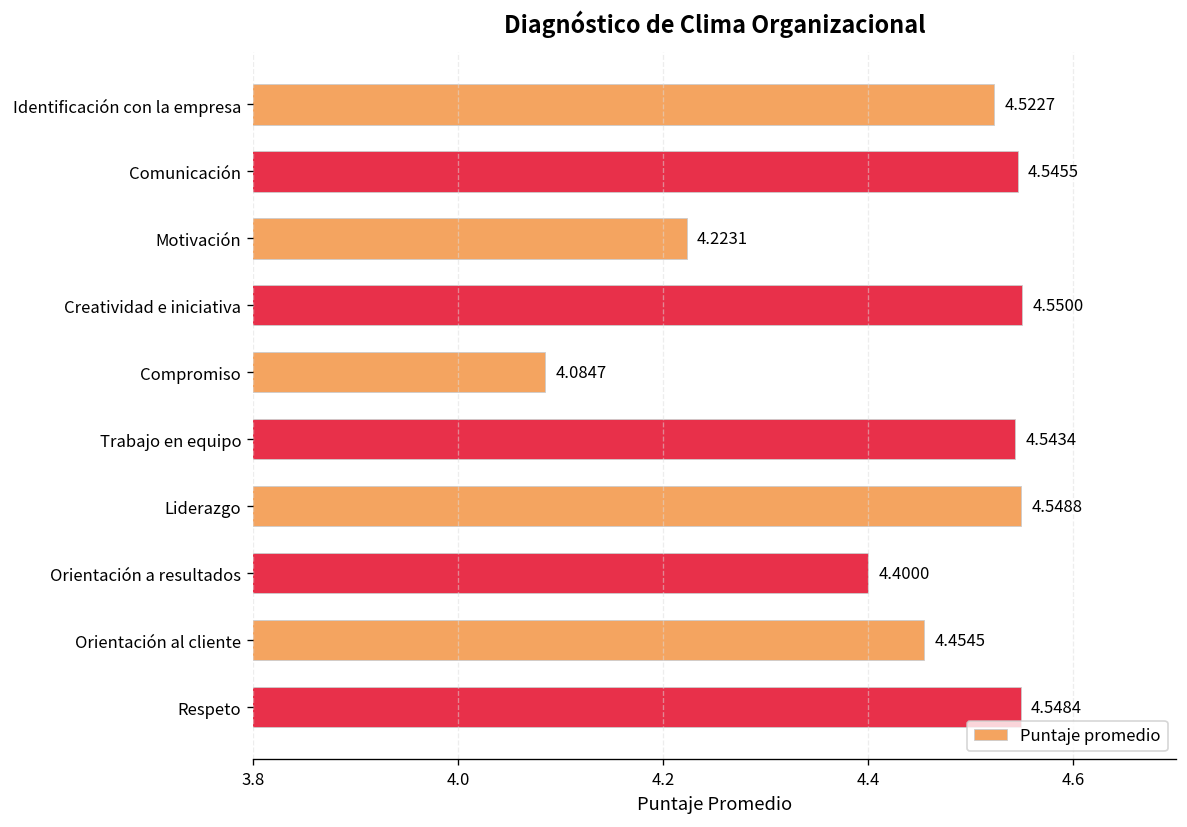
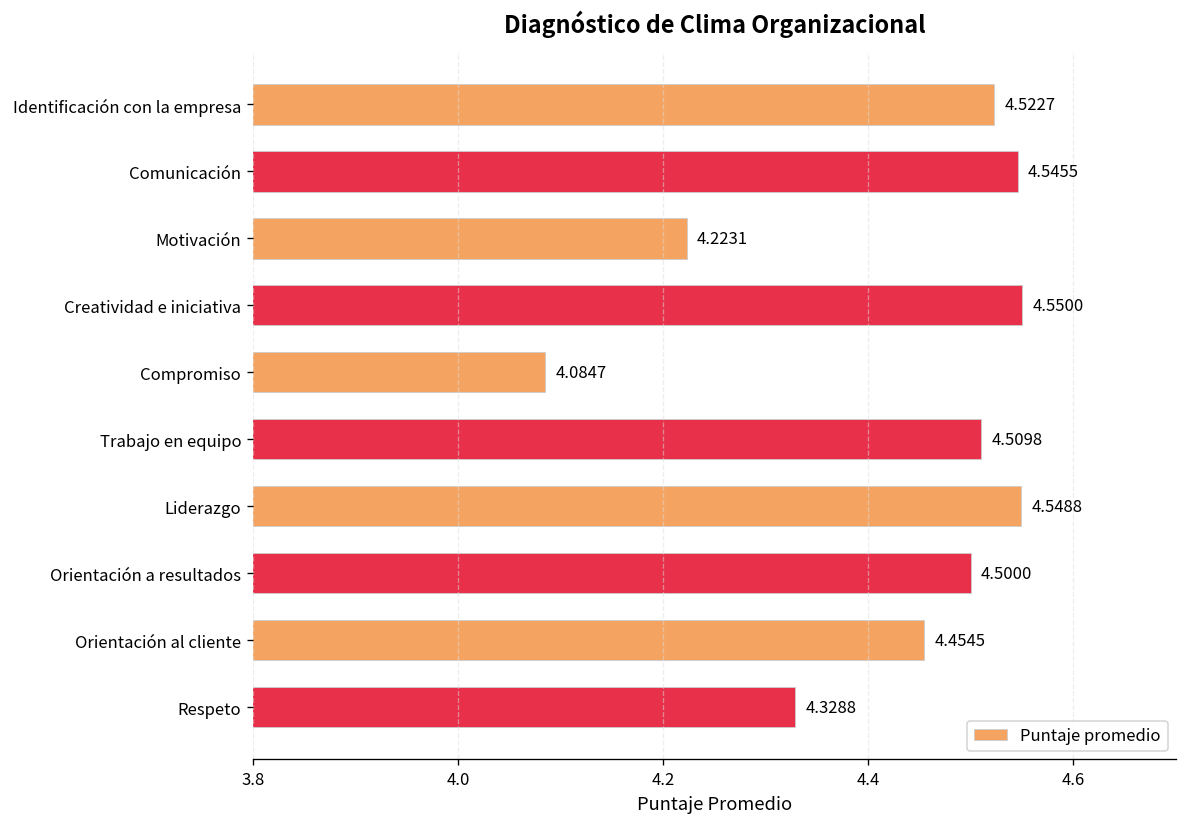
  {
    "Identificación con la empresa": 4.5227,
    "Comunicación": 4.5455,
    "Motivación": 4.2231,
    "Creatividad e iniciativa": 4.5500,
    "Compromiso": 4.0847,
-   "Trabajo en equipo": 4.5434,
+   "Trabajo en equipo": 4.5098,
    "Liderazgo": 4.5488,
-   "Orientación a resultados": 4.4000,
+   "Orientación a resultados": 4.5000,
    "Orientación al cliente": 4.4545,
-   "Respeto": 4.5484
+   "Respeto": 4.3288
  }
